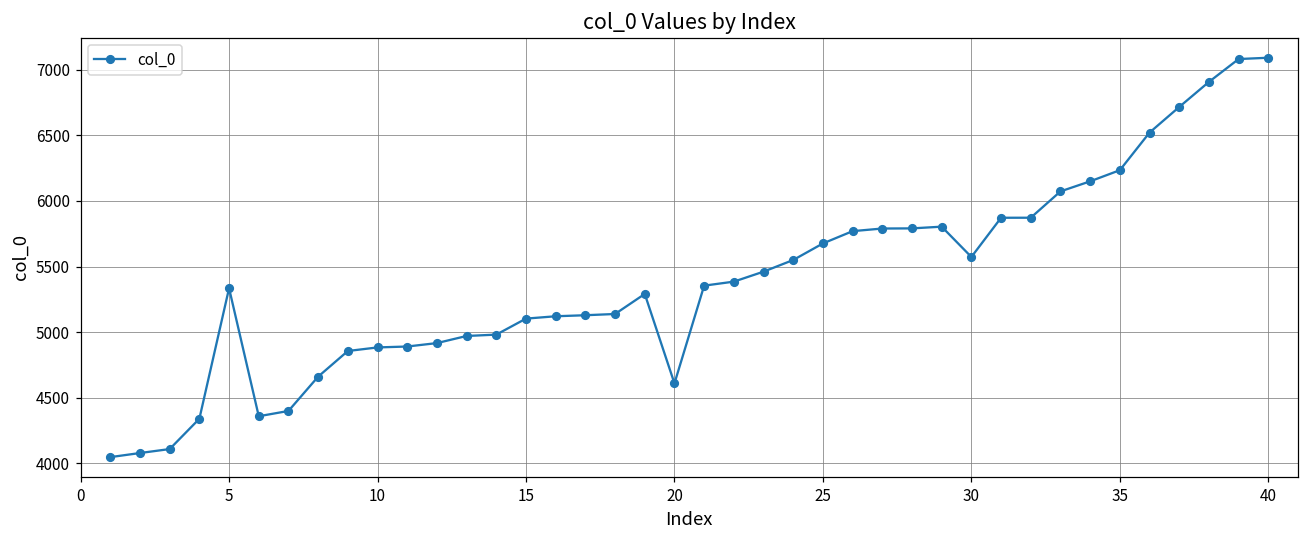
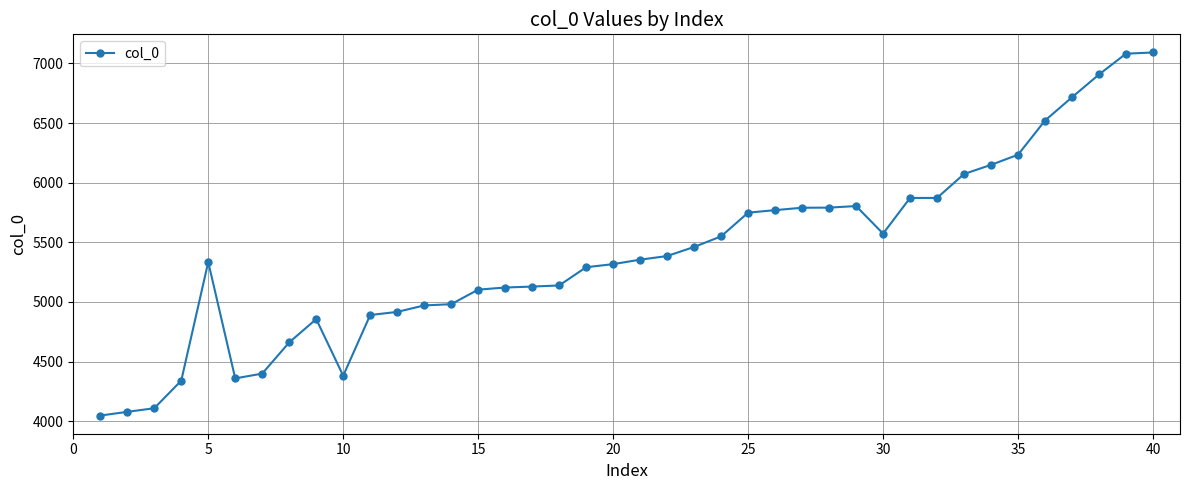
  {
    "5": 5330,
-   "10": 4880,
+   "10": 4380,
    "15": 5100,
-   "20": 4610,
-   "25": 5680,
+   "20": 5320,
+   "25": 5750,
    "30": 5570,
    "35": 6230,
    "40": 7090
  }
